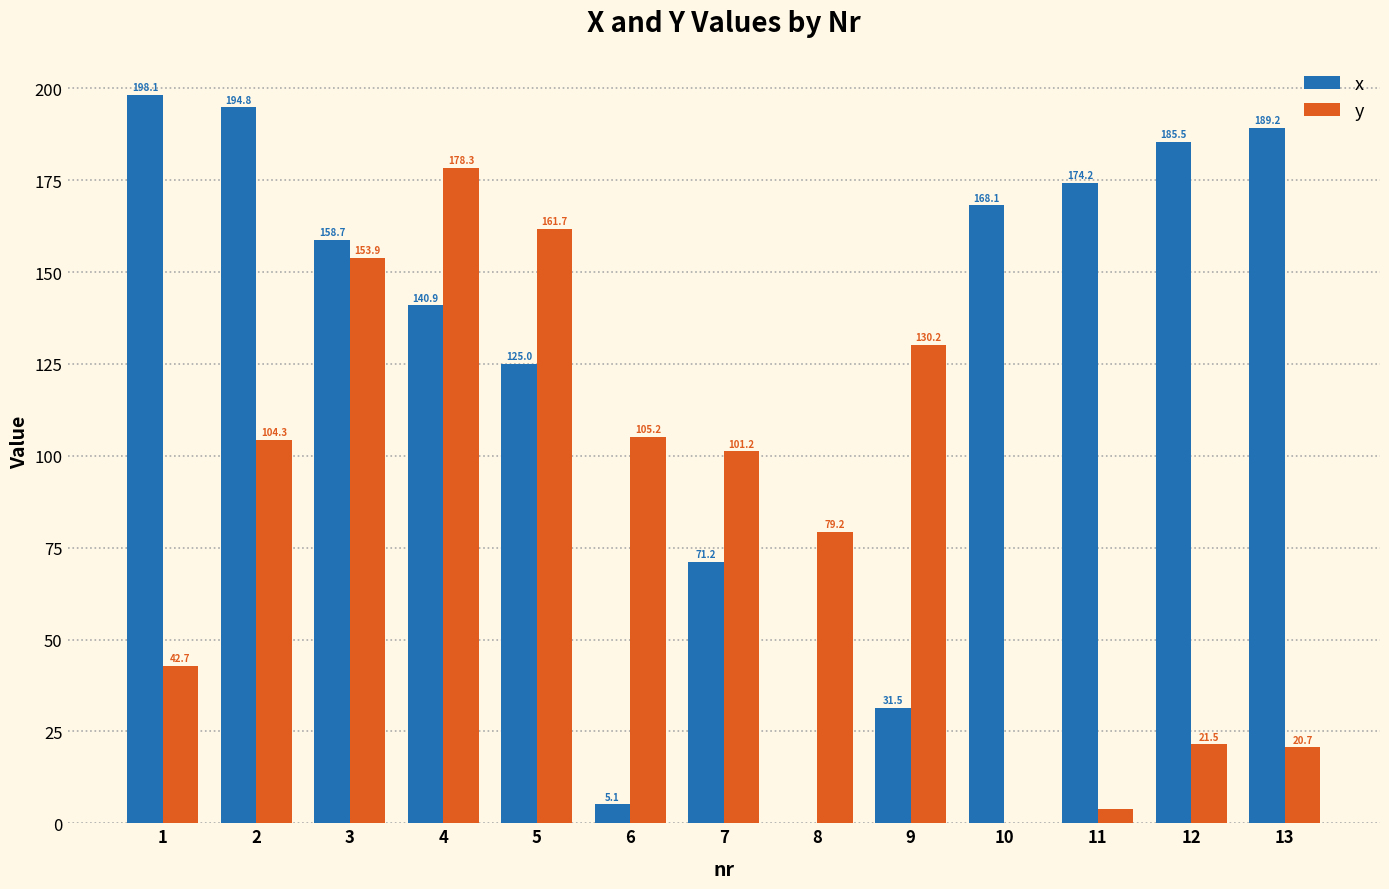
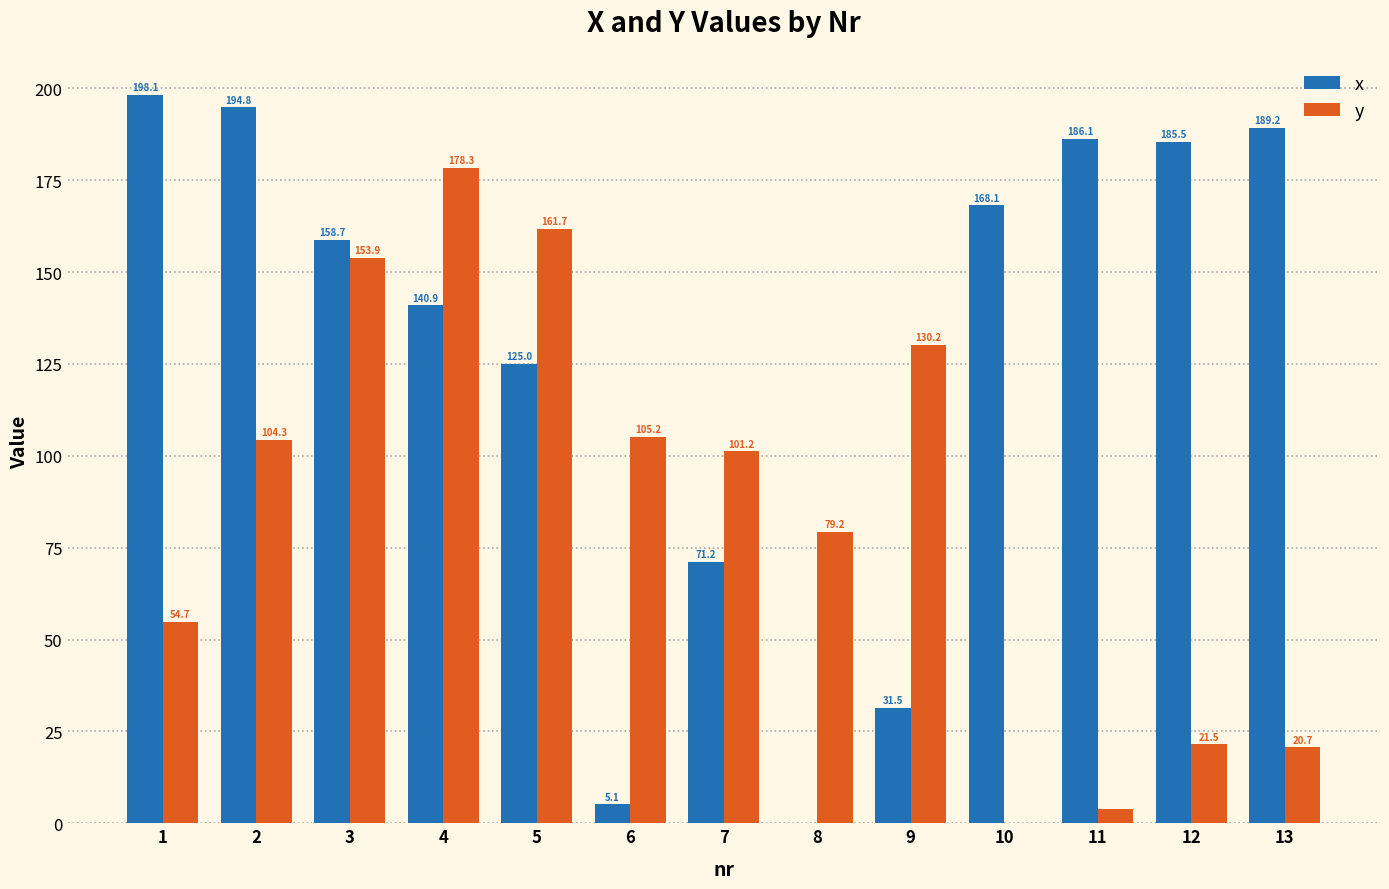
  {
    "x": {
      "1": 198.1,
      "2": 194.8,
      "3": 158.7,
      "4": 140.9,
      "5": 125.0,
      "6": 5.1,
      "7": 71.2,
      "9": 31.5,
      "10": 168.1,
-     "11": 174.2,
+     "11": 186.1,
      "12": 185.5,
      "13": 189.2
    },
    "y": {
-     "1": 42.7,
+     "1": 54.7,
      "2": 104.3,
      "3": 153.9,
      "4": 178.3,
      "5": 161.7,
      "6": 105.2,
      "7": 101.2,
      "8": 79.2,
      "9": 130.2,
      "12": 21.5,
      "13": 20.7
    }
  }
